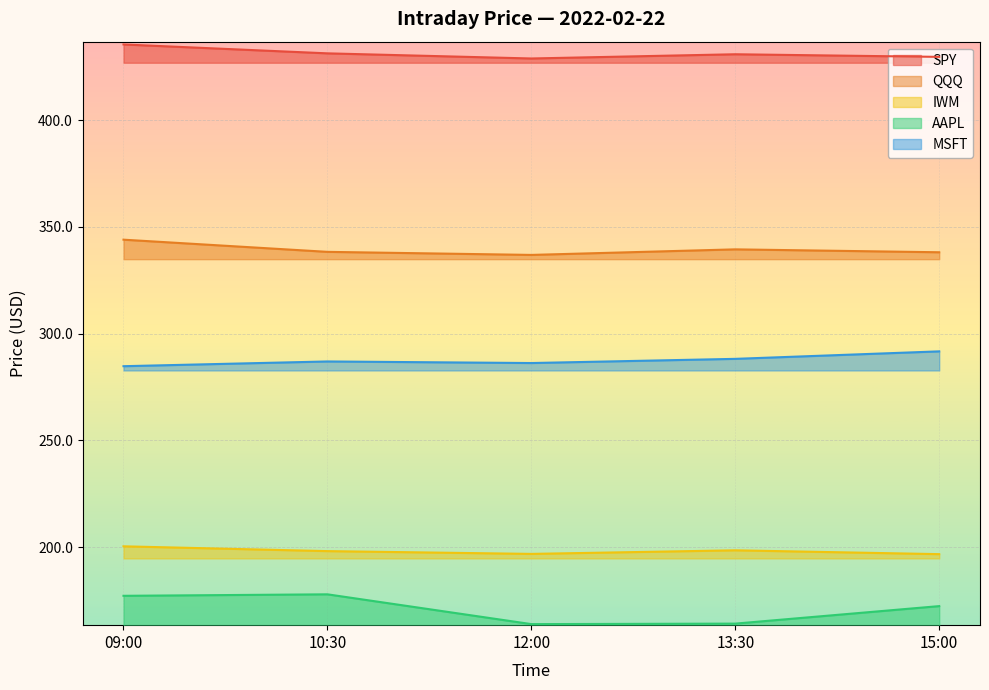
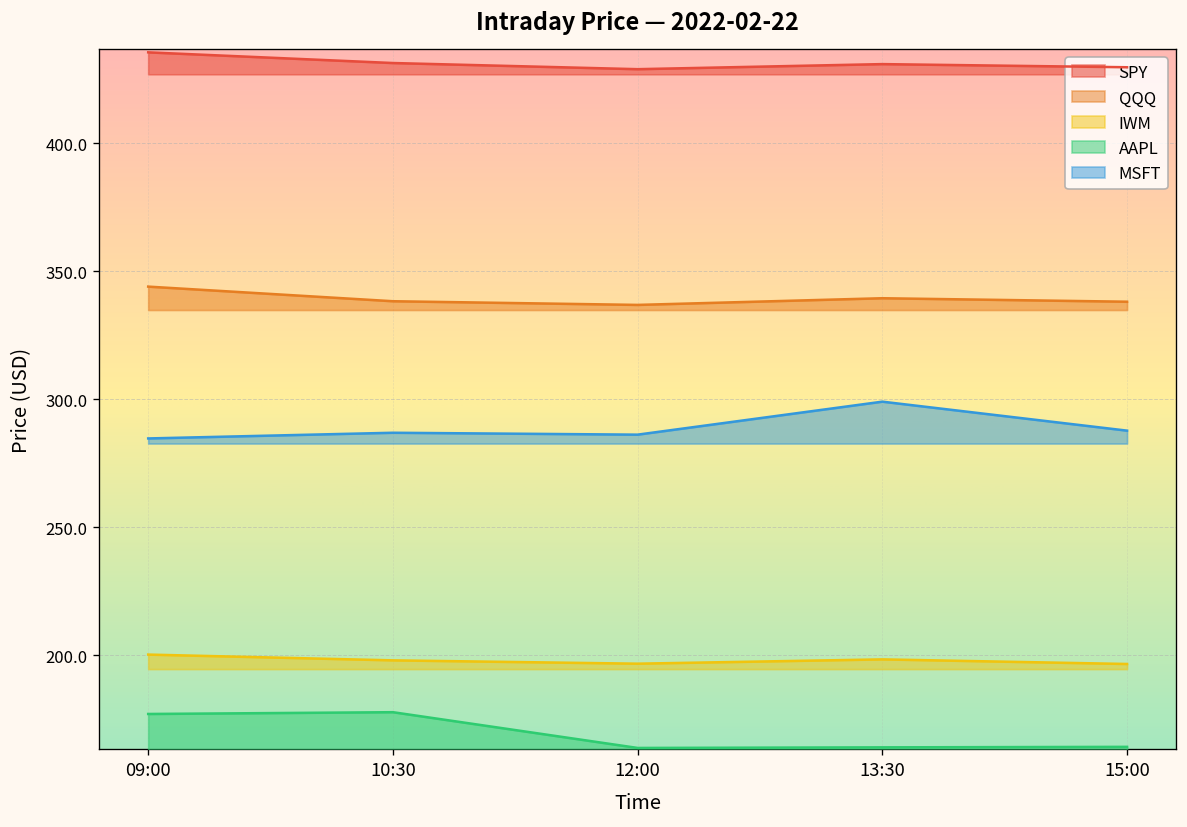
  {
    "AAPL": {
      "09:00": 177,
      "10:30": 178,
      "12:00": 164,
      "13:30": 164,
-     "15:00": 172
+     "15:00": 164
    },
    "MSFT": {
      "09:00": 285,
      "10:30": 287,
      "12:00": 286,
-     "13:30": 288,
-     "15:00": 292
+     "13:30": 299,
+     "15:00": 288
    }
  }
